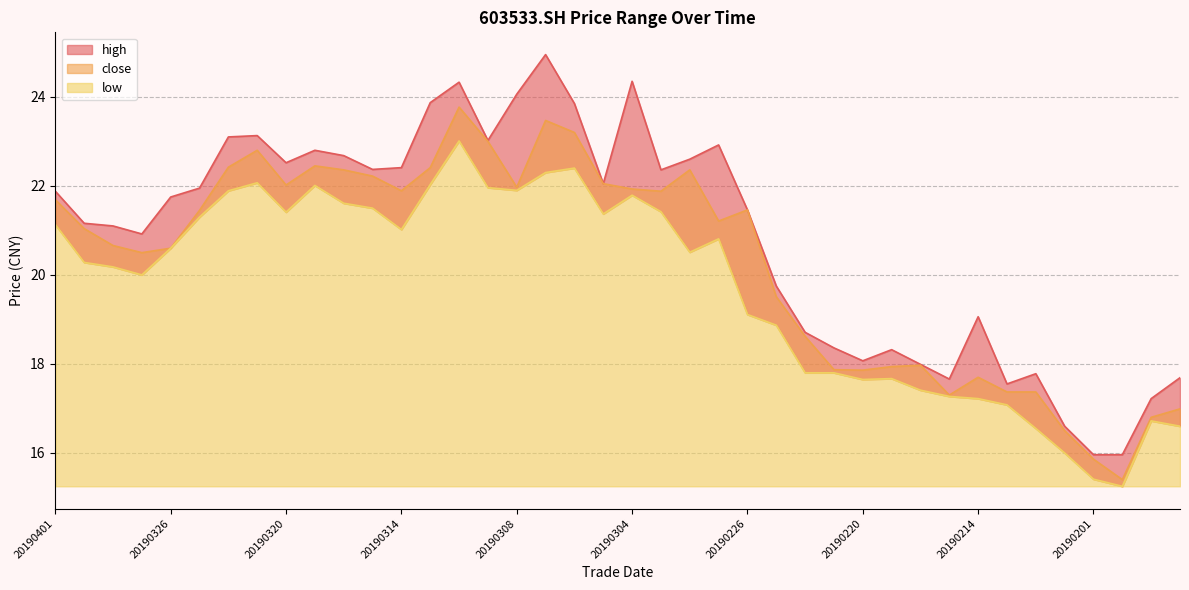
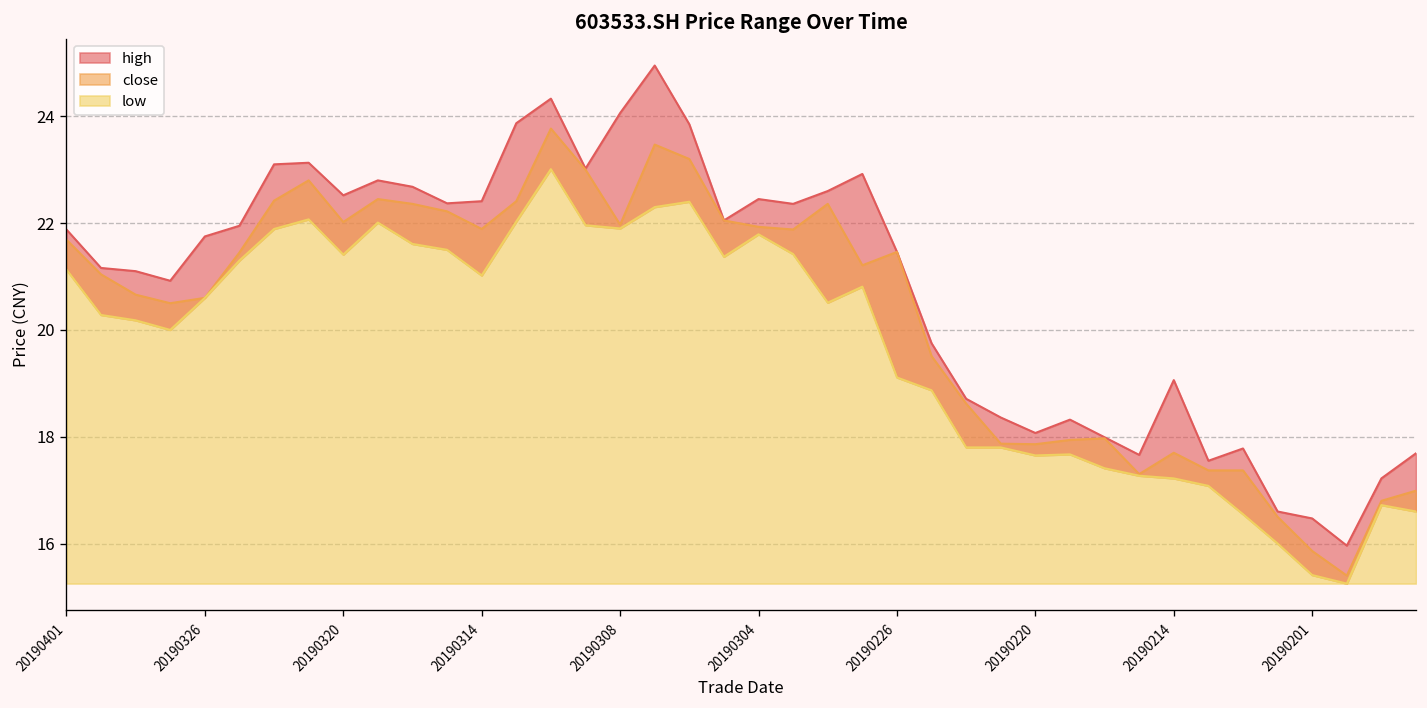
  {
    "high": {
      "20190401": 21.9,
      "20190326": 21.8,
      "20190320": 22.5,
      "20190314": 22.4,
      "20190308": 24.1,
-     "20190304": 24.4,
+     "20190304": 22.5,
      "20190220": 18.1,
      "20190214": 19.1,
-     "20190201": 16.0
+     "20190201": 16.5
    }
  }
